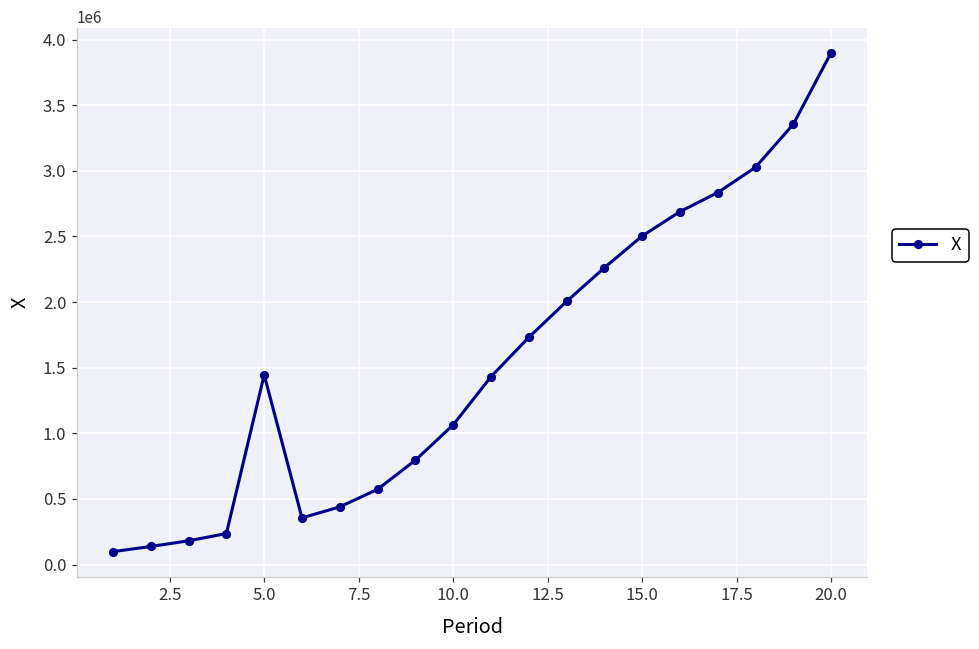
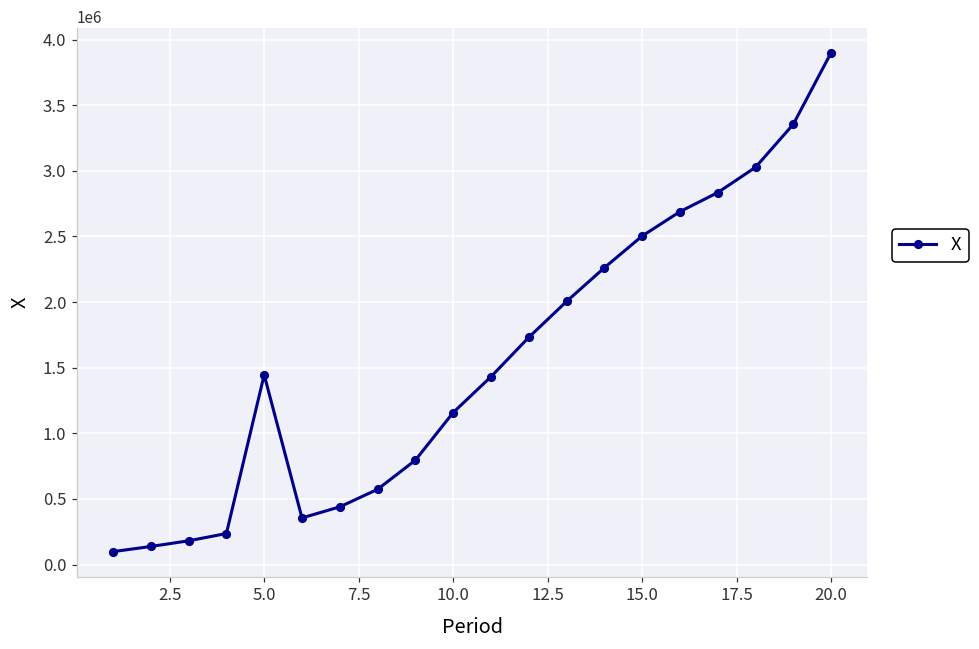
  {
    "5.0": 1450000,
-   "10.0": 1060000,
+   "10.0": 1160000,
    "15.0": 2500000,
    "20.0": 3900000
  }
